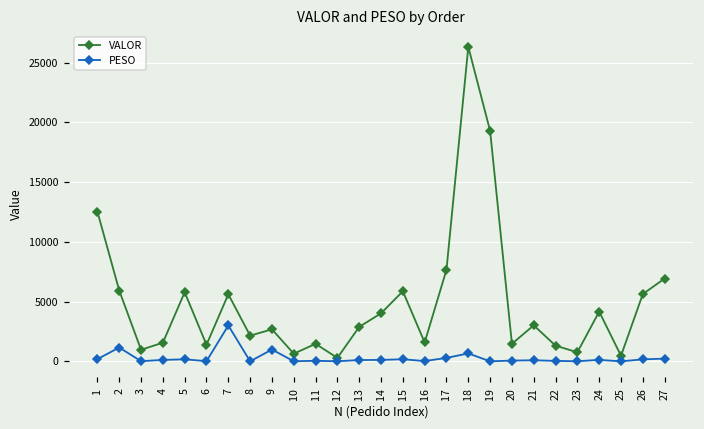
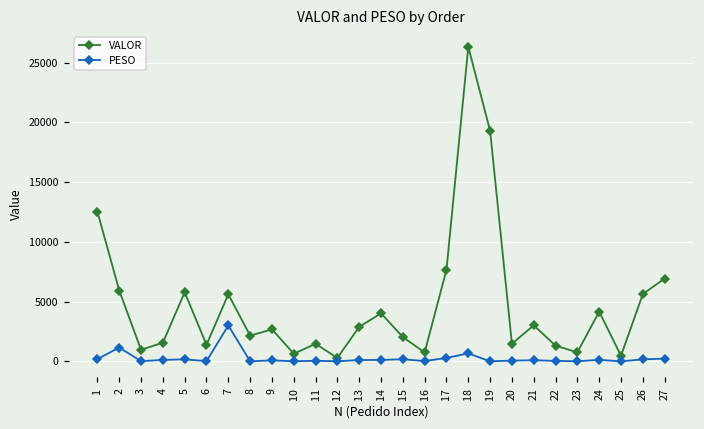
  {
    "VALOR": {
      "1": 12500,
      "2": 5900,
      "3": 1000,
      "4": 1600,
      "5": 5800,
      "6": 1400,
      "7": 5600,
      "8": 2200,
      "9": 2700,
      "10": 600,
      "11": 1500,
      "12": 300,
      "13": 2900,
      "14": 4000,
-     "15": 5900,
-     "16": 1600,
+     "15": 2000,
+     "16": 700,
      "17": 7700,
      "18": 26300,
      "19": 19300,
      "20": 1500,
      "21": 3000,
      "22": 1300,
      "23": 800,
      "24": 4200,
      "25": 500,
      "26": 5600,
      "27": 6900
    },
    "PESO": {
      "1": 200,
      "2": 1200,
      "3": 0,
      "4": 100,
      "5": 200,
      "6": 0,
      "7": 3000,
      "8": 0,
-     "9": 1000,
+     "9": 100,
      "10": 0,
      "11": 0,
      "12": 0,
      "13": 100,
      "14": 100,
      "15": 200,
      "16": 0,
      "17": 300,
      "18": 700,
      "19": 0,
      "20": 100,
      "21": 100,
      "22": 0,
      "23": 0,
      "24": 100,
      "25": 0,
      "26": 200,
      "27": 200
    }
  }
